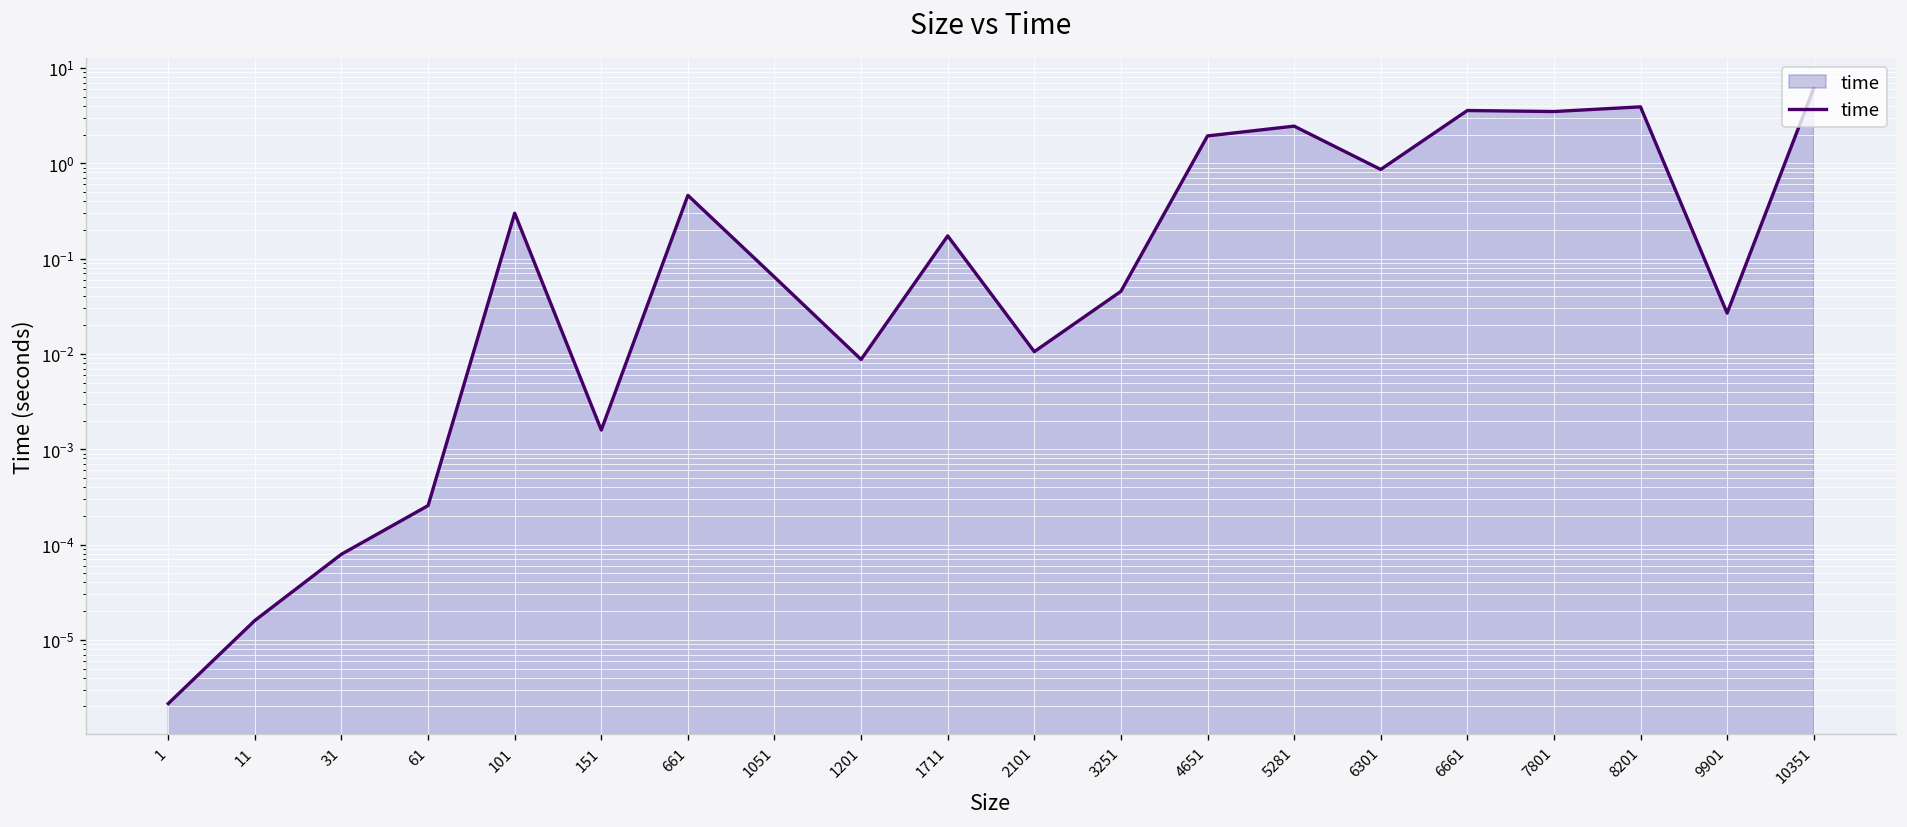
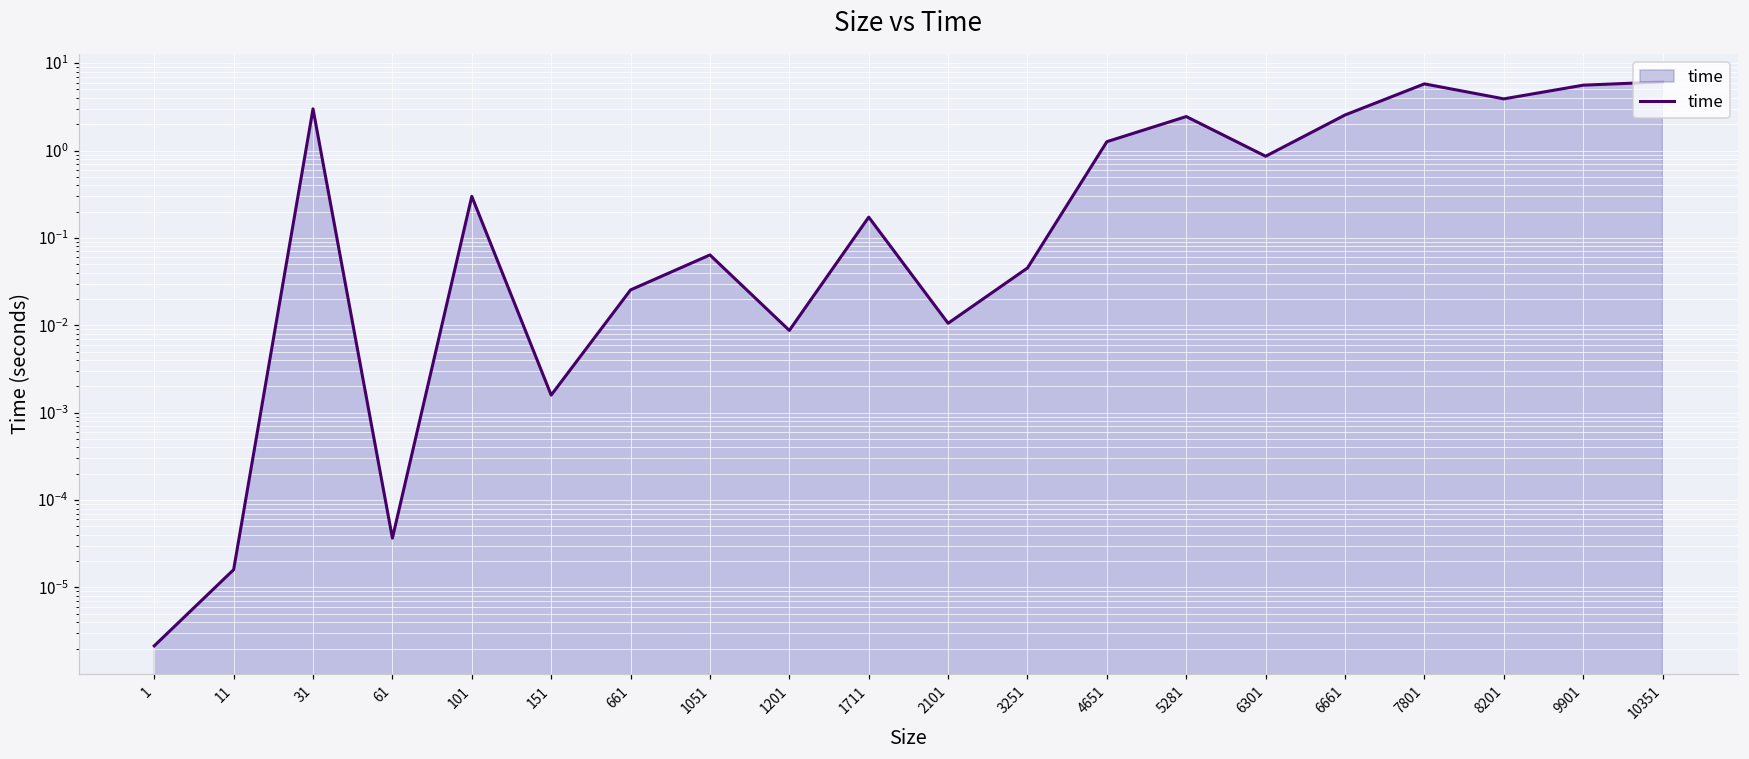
  {
    "1": 0.0000021,
    "11": 0.000016,
-   "31": 0,
-   "61": 0.00026,
+   "31": 3,
+   "61": 0.00004,
    "101": 0.30,
    "151": 0.0016,
-   "661": 0.5,
+   "661": 0.025,
    "1051": 0.06,
    "1201": 0.009,
    "1711": 0.17,
    "2101": 0.011,
    "3251": 0.05,
-   "4651": 1.9,
+   "4651": 1.3,
    "5281": 2.4,
    "6301": 0.9,
-   "6661": 4,
-   "7801": 3,
+   "6661": 2.6,
+   "7801": 6,
    "8201": 4,
-   "9901": 0.027
+   "9901": 6
  }
